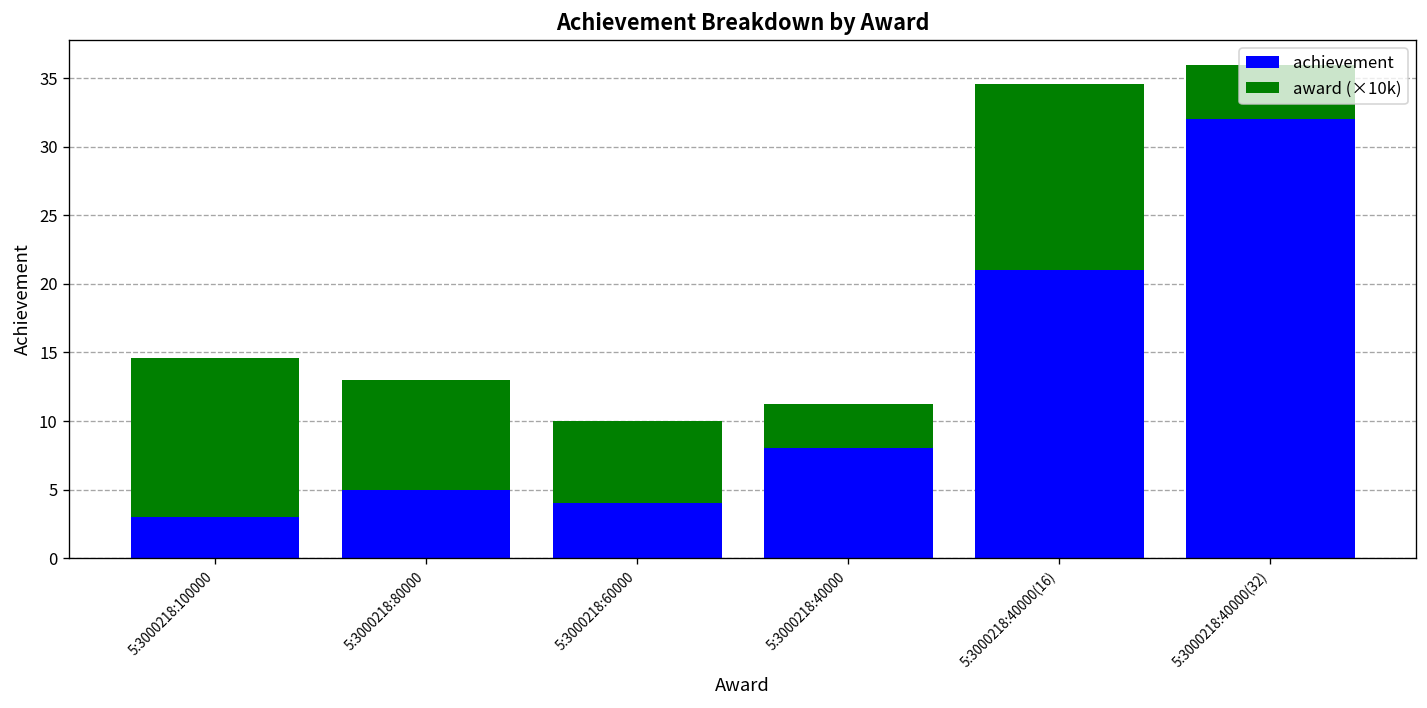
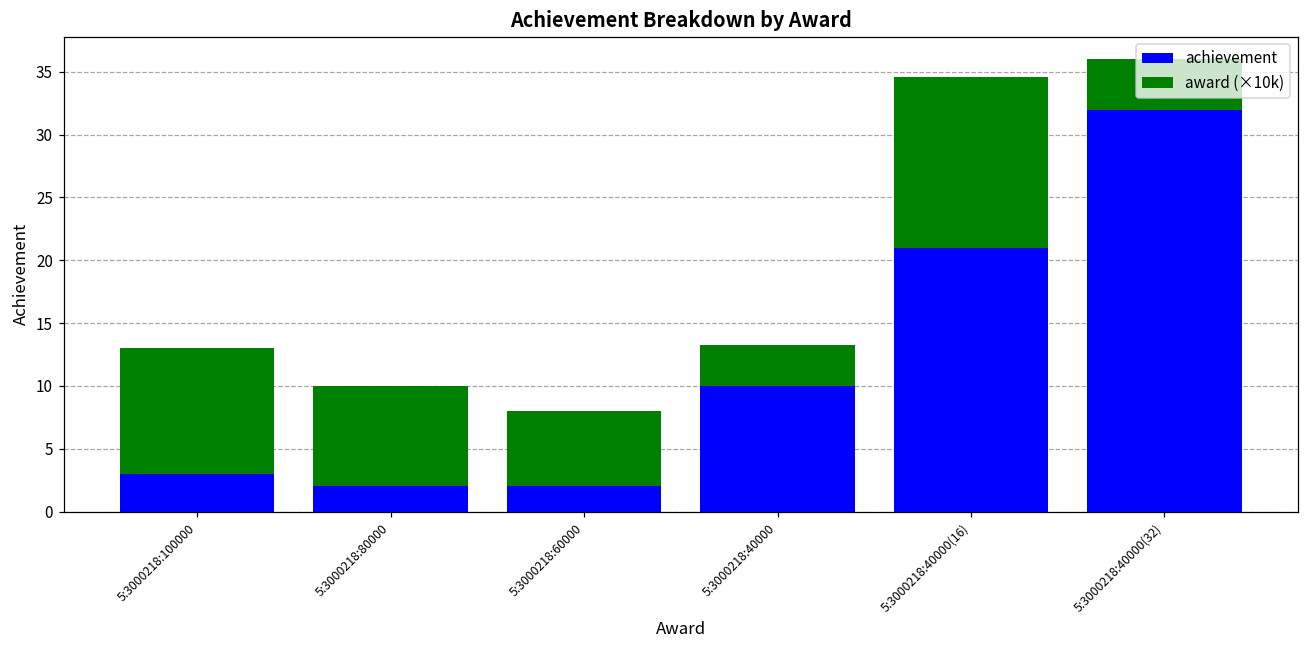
  {
    "achievement": {
      "5:3000218:100000": 3,
-     "5:3000218:80000": 5,
-     "5:3000218:60000": 4,
-     "5:3000218:40000": 8,
+     "5:3000218:80000": 2,
+     "5:3000218:60000": 2,
+     "5:3000218:40000": 10,
      "5:3000218:40000(16)": 21,
      "5:3000218:40000(32)": 32
    },
    "award (×10k)": {
-     "5:3000218:100000": 11.6,
+     "5:3000218:100000": 10.0,
      "5:3000218:80000": 8.0,
      "5:3000218:60000": 6.0,
      "5:3000218:40000": 3.2,
      "5:3000218:40000(16)": 13.6
    }
  }
